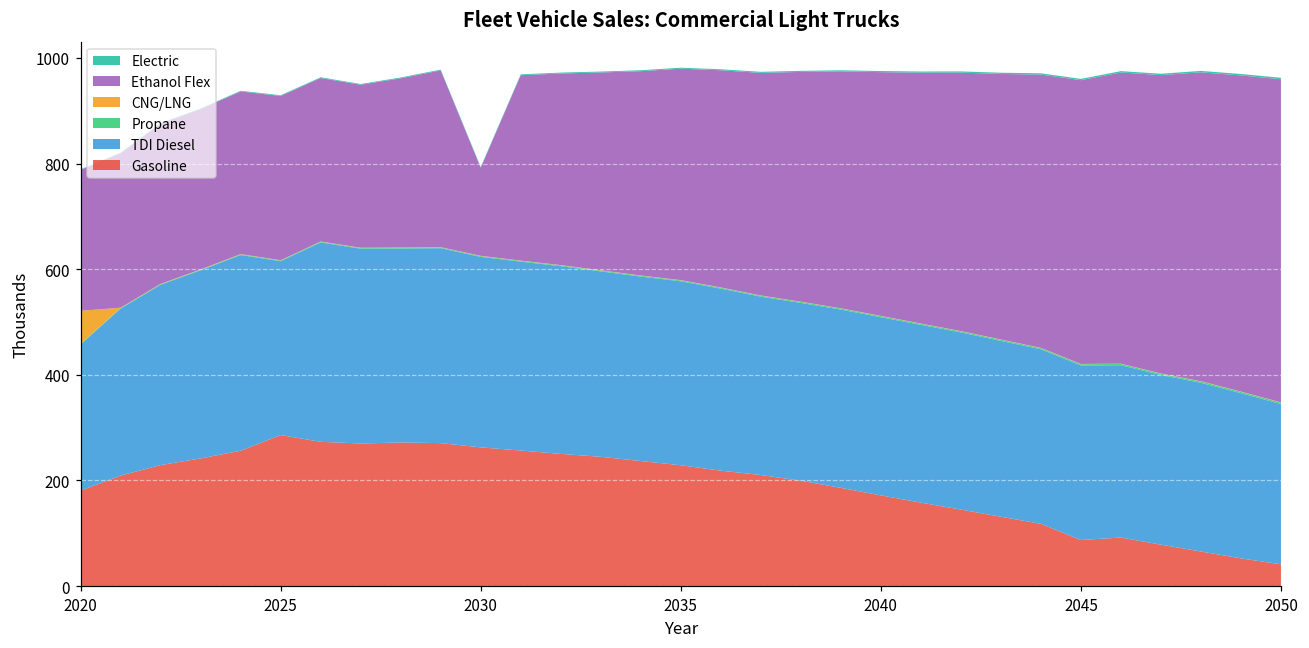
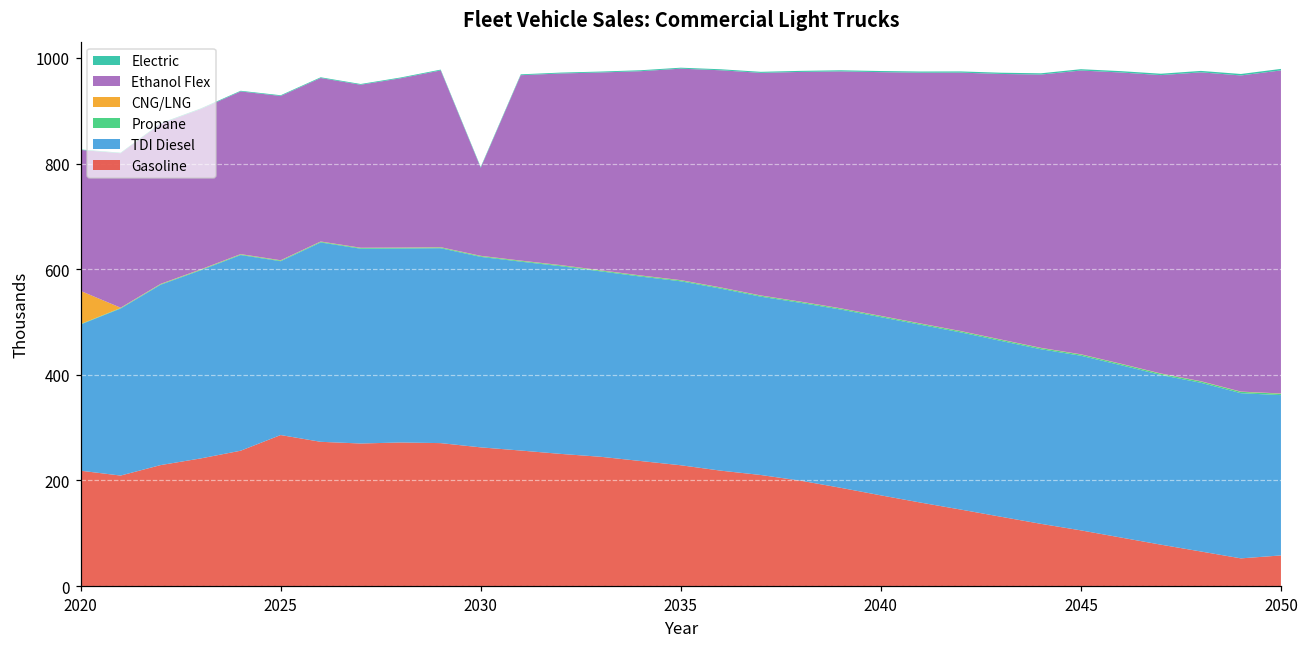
  {
    "Gasoline": {
-     "2020": 180,
+     "2020": 220,
      "2025": 290,
      "2030": 260,
      "2035": 230,
      "2040": 170,
-     "2045": 90,
-     "2050": 40
+     "2045": 110,
+     "2050": 60
    },
    "CNG/LNG": {
      "2020": 60
    }
  }
